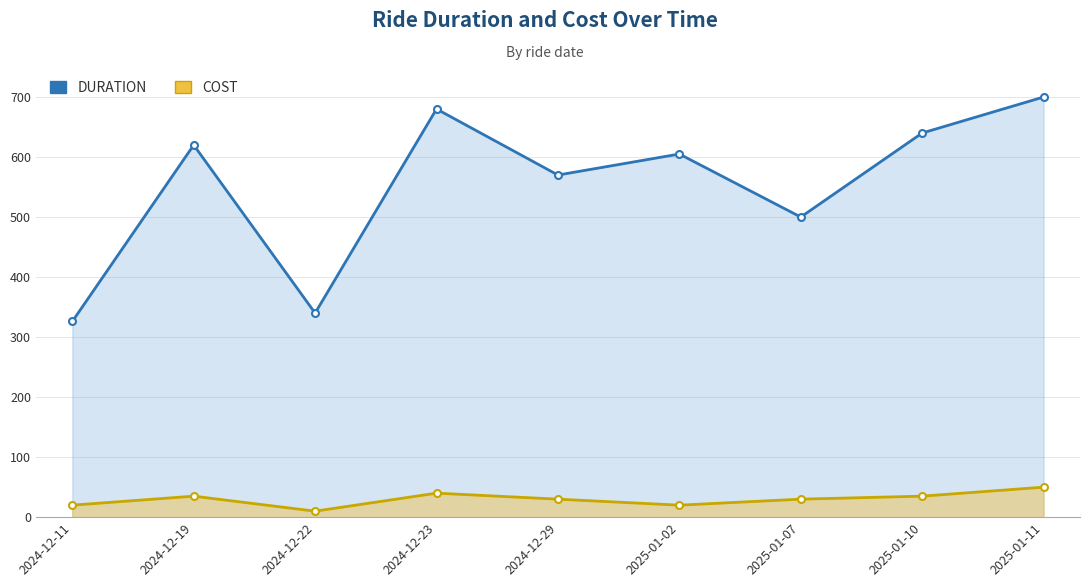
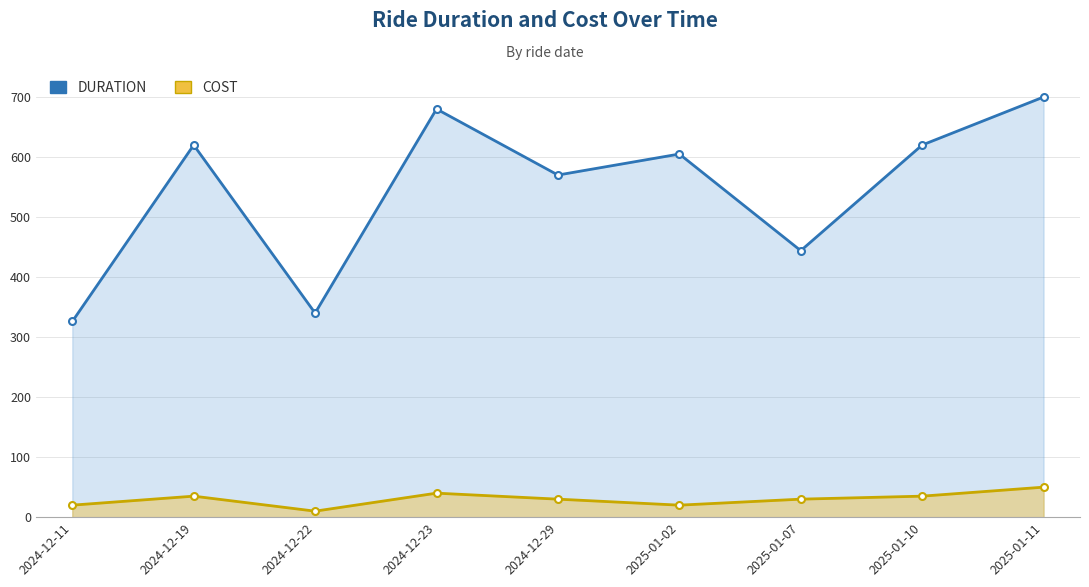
  {
    "DURATION": {
      "2024-12-11": 330,
      "2024-12-19": 620,
      "2024-12-22": 340,
      "2024-12-23": 680,
      "2024-12-29": 570,
      "2025-01-02": 610,
-     "2025-01-07": 500,
-     "2025-01-10": 640,
+     "2025-01-07": 440,
+     "2025-01-10": 620,
      "2025-01-11": 700
    }
  }
